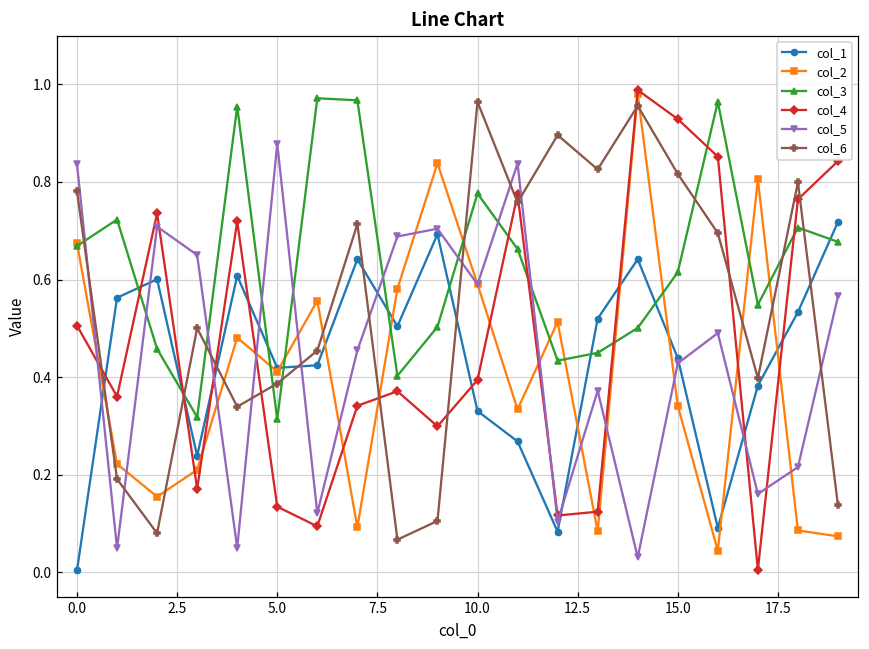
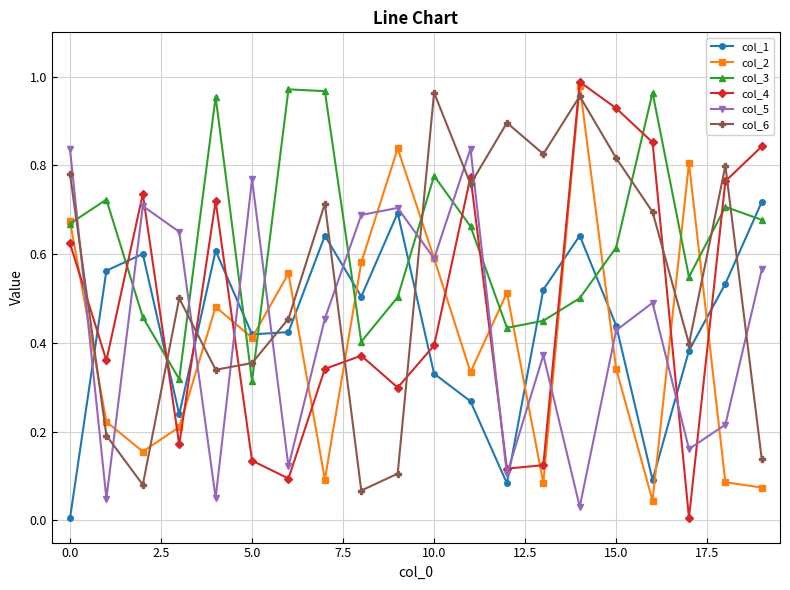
  {
    "col_1": {
      "0.0": 0.00,
      "5.0": 0.42,
      "10.0": 0.33,
      "15.0": 0.44
    },
    "col_2": {
      "5.0": 0.41,
      "15.0": 0.34
    },
    "col_3": {
      "5.0": 0.31,
      "10.0": 0.78,
      "15.0": 0.61
    },
    "col_4": {
-     "0.0": 0.51,
+     "0.0": 0.62,
      "5.0": 0.13,
      "10.0": 0.39,
      "15.0": 0.93
    },
    "col_5": {
      "0.0": 0.84,
-     "5.0": 0.88,
+     "5.0": 0.77,
      "15.0": 0.43
    },
    "col_6": {
      "0.0": 0.78,
-     "5.0": 0.39,
+     "5.0": 0.35,
      "10.0": 0.96,
      "15.0": 0.82
    }
  }
